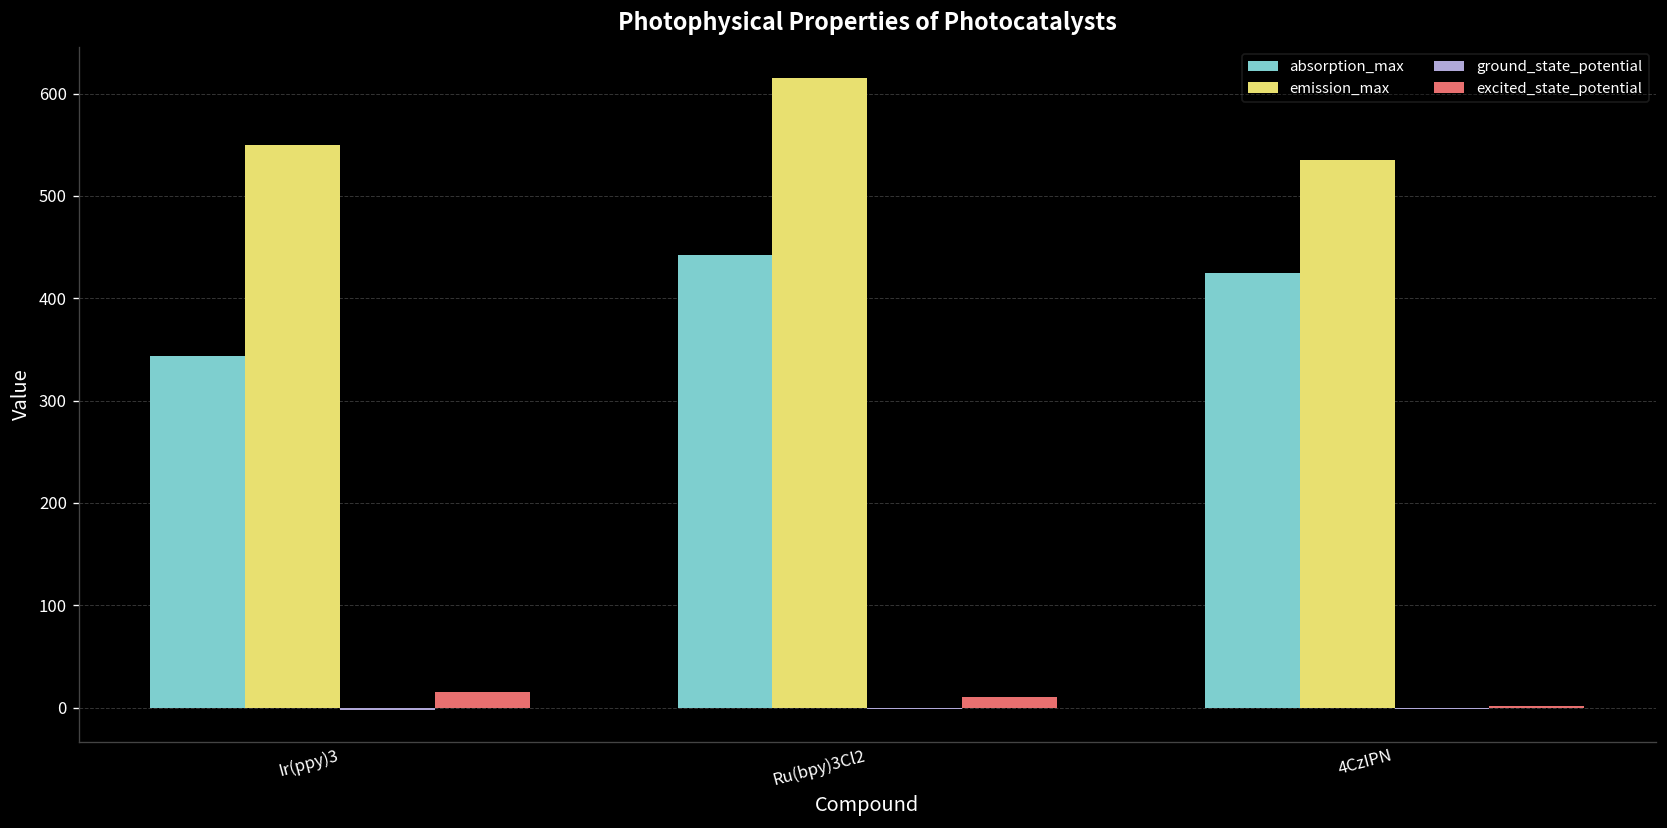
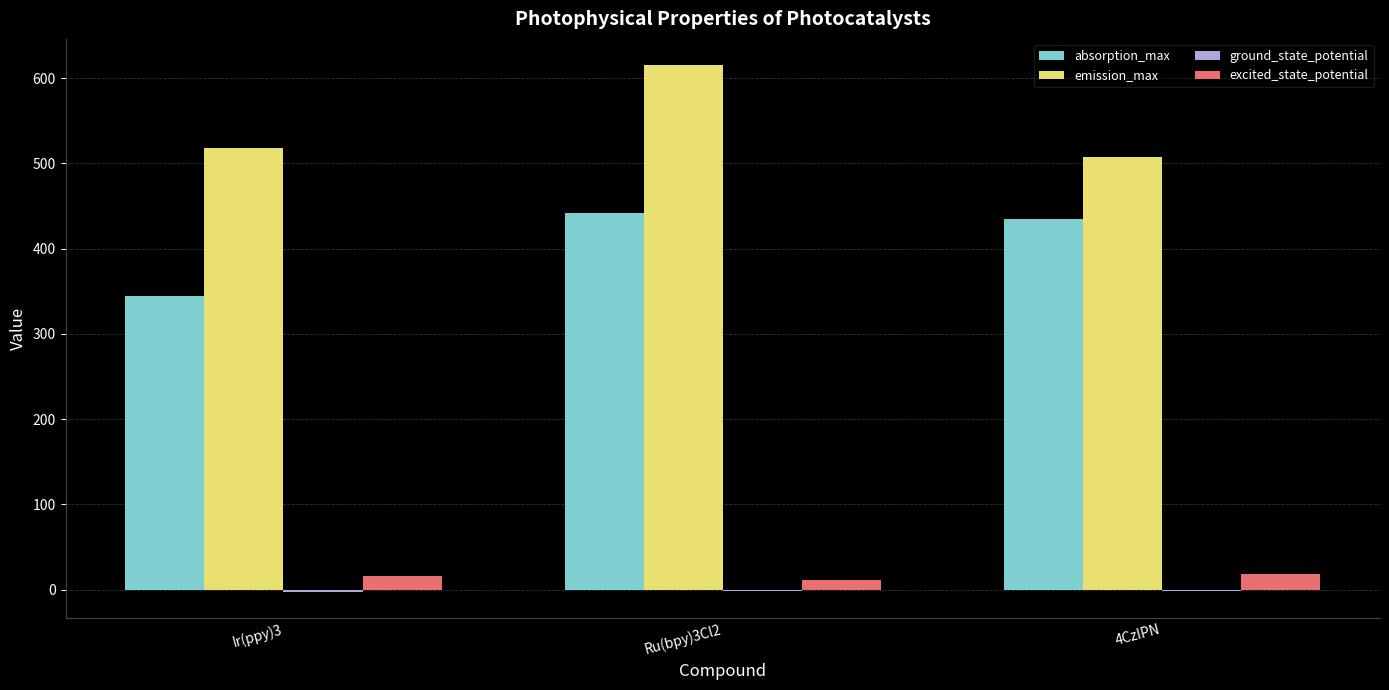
  {
    "absorption_max": {
      "Ir(ppy)3": 340,
      "Ru(bpy)3Cl2": 440,
-     "4CzIPN": 430
+     "4CzIPN": 440
    },
    "emission_max": {
-     "Ir(ppy)3": 550,
+     "Ir(ppy)3": 520,
      "Ru(bpy)3Cl2": 620,
-     "4CzIPN": 540
+     "4CzIPN": 510
    },
    "excited_state_potential": {
      "Ir(ppy)3": 20,
      "Ru(bpy)3Cl2": 10,
-     "4CzIPN": 0
+     "4CzIPN": 20
    }
  }
